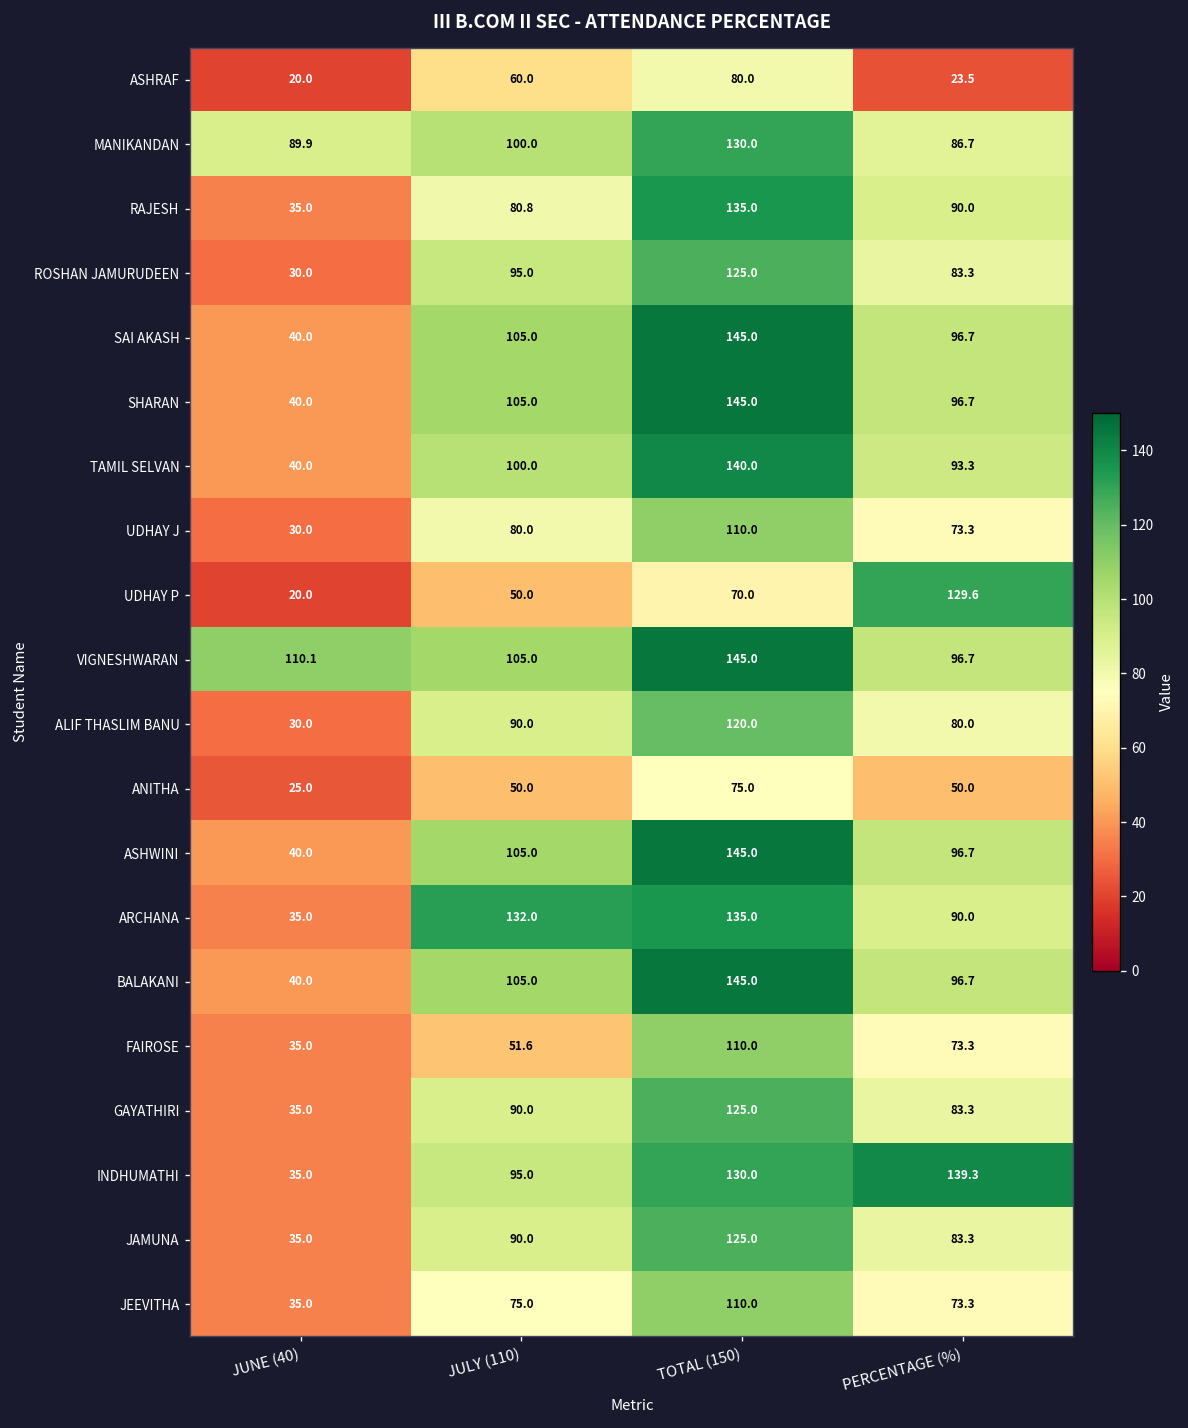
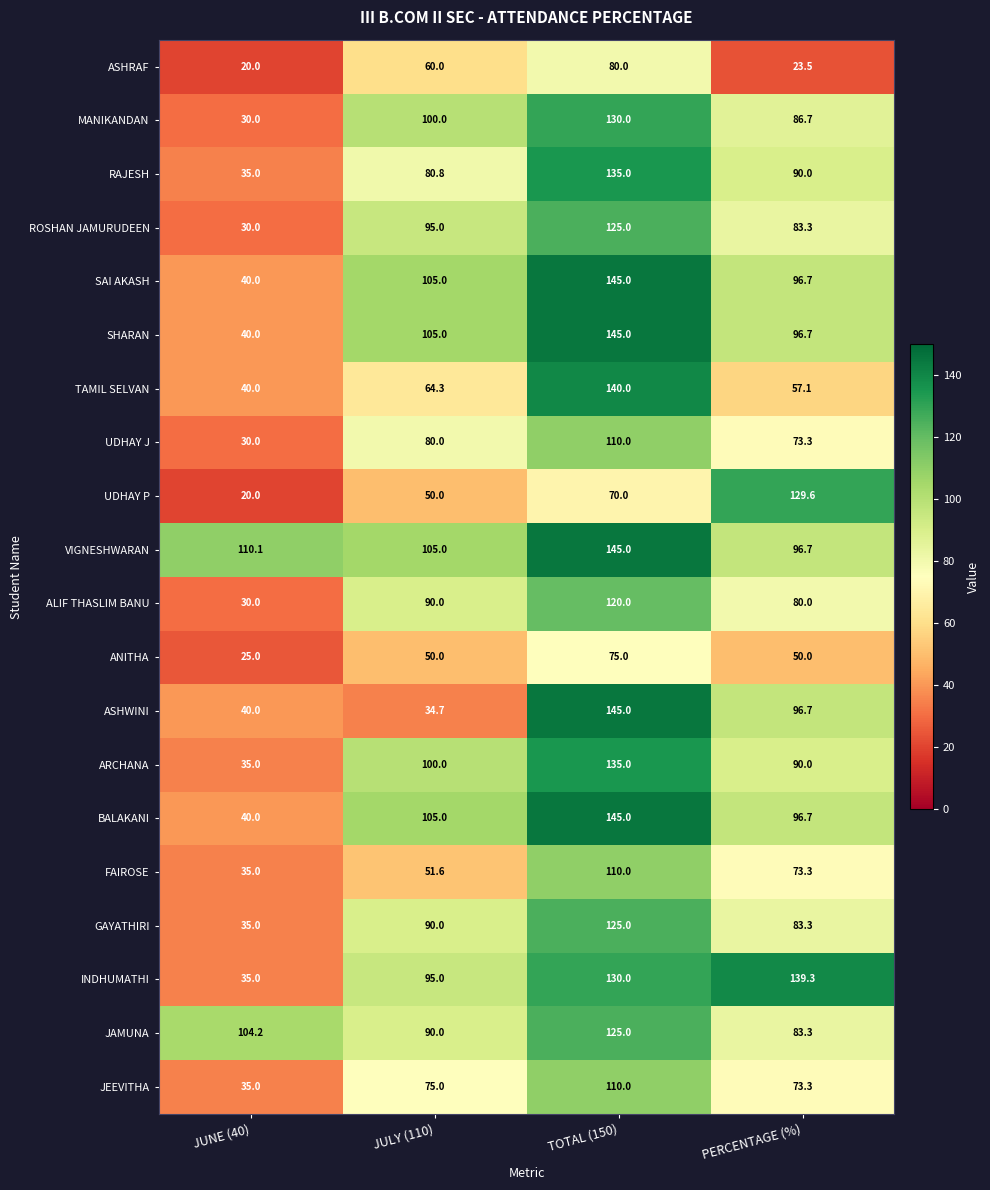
  {
    "ASHRAF": {
      "JUNE (40)": 20.0,
      "JULY (110)": 60.0,
      "TOTAL (150)": 80.0,
      "PERCENTAGE (%)": 23.5
    },
    "MANIKANDAN": {
-     "JUNE (40)": 89.9,
+     "JUNE (40)": 30.0,
      "JULY (110)": 100.0,
      "TOTAL (150)": 130.0,
      "PERCENTAGE (%)": 86.7
    },
    "RAJESH": {
      "JUNE (40)": 35.0,
      "JULY (110)": 80.8,
      "TOTAL (150)": 135.0,
      "PERCENTAGE (%)": 90.0
    },
    "ROSHAN JAMURUDEEN": {
      "JUNE (40)": 30.0,
      "JULY (110)": 95.0,
      "TOTAL (150)": 125.0,
      "PERCENTAGE (%)": 83.3
    },
    "SAI AKASH": {
      "JUNE (40)": 40.0,
      "JULY (110)": 105.0,
      "TOTAL (150)": 145.0,
      "PERCENTAGE (%)": 96.7
    },
    "SHARAN": {
      "JUNE (40)": 40.0,
      "JULY (110)": 105.0,
      "TOTAL (150)": 145.0,
      "PERCENTAGE (%)": 96.7
    },
    "TAMIL SELVAN": {
      "JUNE (40)": 40.0,
-     "JULY (110)": 100.0,
+     "JULY (110)": 64.3,
      "TOTAL (150)": 140.0,
-     "PERCENTAGE (%)": 93.3
+     "PERCENTAGE (%)": 57.1
    },
    "UDHAY J": {
      "JUNE (40)": 30.0,
      "JULY (110)": 80.0,
      "TOTAL (150)": 110.0,
      "PERCENTAGE (%)": 73.3
    },
    "UDHAY P": {
      "JUNE (40)": 20.0,
      "JULY (110)": 50.0,
      "TOTAL (150)": 70.0,
      "PERCENTAGE (%)": 129.6
    },
    "VIGNESHWARAN": {
      "JUNE (40)": 110.1,
      "JULY (110)": 105.0,
      "TOTAL (150)": 145.0,
      "PERCENTAGE (%)": 96.7
    },
    "ALIF THASLIM BANU": {
      "JUNE (40)": 30.0,
      "JULY (110)": 90.0,
      "TOTAL (150)": 120.0,
      "PERCENTAGE (%)": 80.0
    },
    "ANITHA": {
      "JUNE (40)": 25.0,
      "JULY (110)": 50.0,
      "TOTAL (150)": 75.0,
      "PERCENTAGE (%)": 50.0
    },
    "ASHWINI": {
      "JUNE (40)": 40.0,
-     "JULY (110)": 105.0,
+     "JULY (110)": 34.7,
      "TOTAL (150)": 145.0,
      "PERCENTAGE (%)": 96.7
    },
    "ARCHANA": {
      "JUNE (40)": 35.0,
-     "JULY (110)": 132.0,
+     "JULY (110)": 100.0,
      "TOTAL (150)": 135.0,
      "PERCENTAGE (%)": 90.0
    },
    "BALAKANI": {
      "JUNE (40)": 40.0,
      "JULY (110)": 105.0,
      "TOTAL (150)": 145.0,
      "PERCENTAGE (%)": 96.7
    },
    "FAIROSE": {
      "JUNE (40)": 35.0,
      "JULY (110)": 51.6,
      "TOTAL (150)": 110.0,
      "PERCENTAGE (%)": 73.3
    },
    "GAYATHIRI": {
      "JUNE (40)": 35.0,
      "JULY (110)": 90.0,
      "TOTAL (150)": 125.0,
      "PERCENTAGE (%)": 83.3
    },
    "INDHUMATHI": {
      "JUNE (40)": 35.0,
      "JULY (110)": 95.0,
      "TOTAL (150)": 130.0,
      "PERCENTAGE (%)": 139.3
    },
    "JAMUNA": {
-     "JUNE (40)": 35.0,
+     "JUNE (40)": 104.2,
      "JULY (110)": 90.0,
      "TOTAL (150)": 125.0,
      "PERCENTAGE (%)": 83.3
    },
    "JEEVITHA": {
      "JUNE (40)": 35.0,
      "JULY (110)": 75.0,
      "TOTAL (150)": 110.0,
      "PERCENTAGE (%)": 73.3
    }
  }
